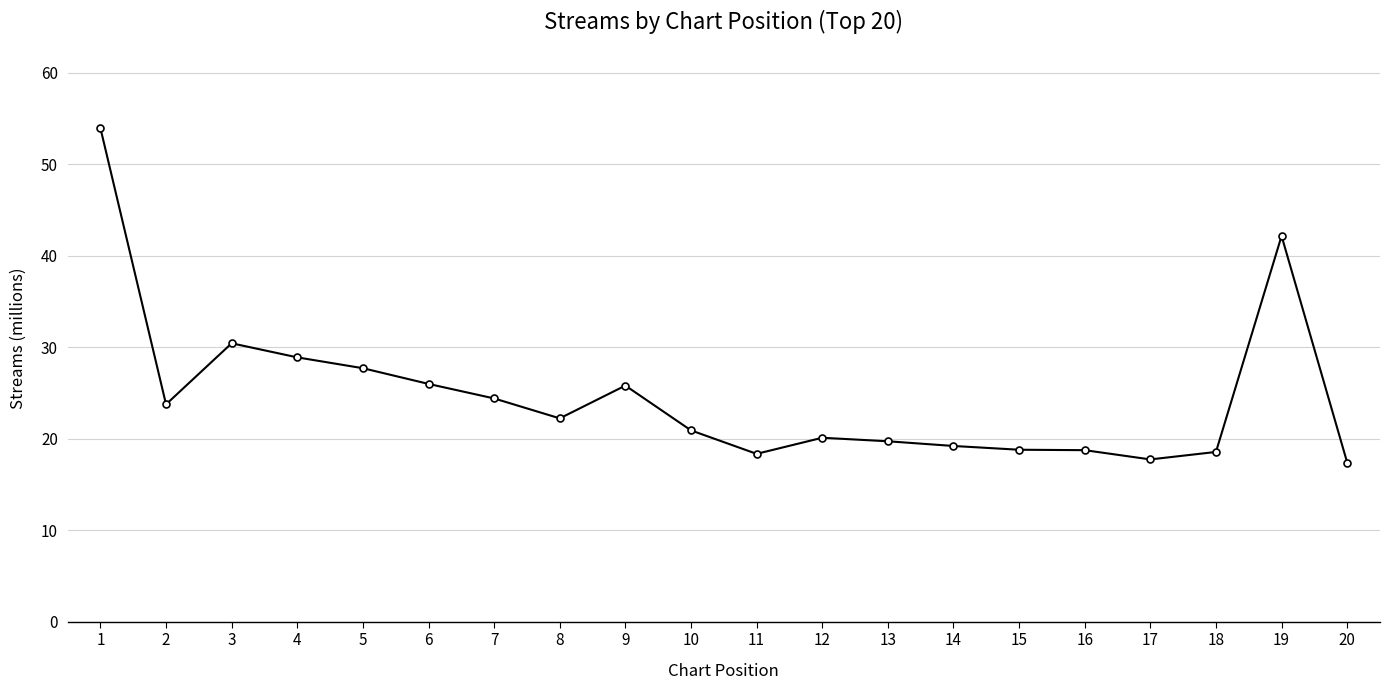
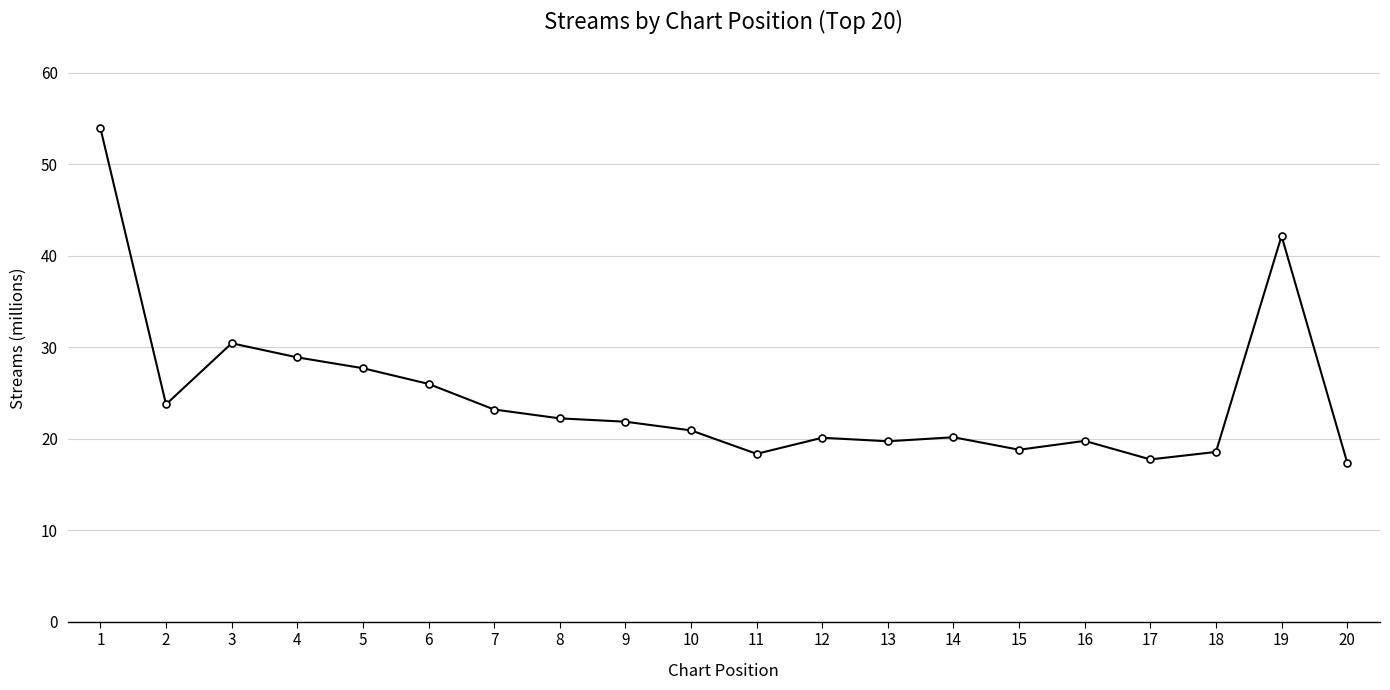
  {
    "1": 54,
    "2": 24,
    "3": 30,
    "4": 29,
    "5": 28,
    "6": 26,
-   "7": 24,
+   "7": 23,
    "8": 22,
-   "9": 26,
+   "9": 22,
    "10": 21,
    "11": 18,
    "12": 20,
    "13": 20,
-   "14": 19,
+   "14": 20,
    "15": 19,
-   "16": 19,
+   "16": 20,
    "17": 18,
    "18": 19,
    "19": 42,
    "20": 17
  }
